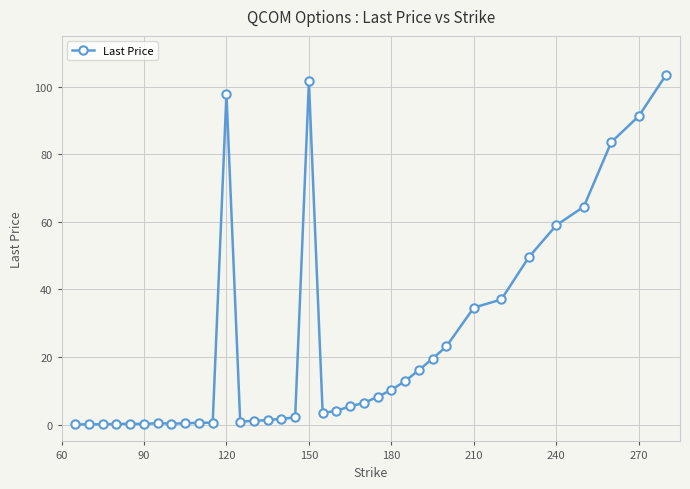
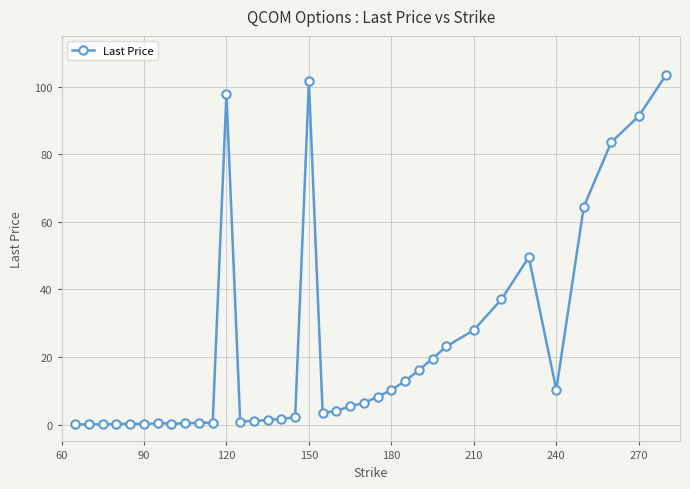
  {
    "90": 0,
    "120": 98,
    "150": 102,
    "180": 10,
-   "210": 35,
-   "240": 59,
+   "210": 28,
+   "240": 10,
    "270": 91
  }
